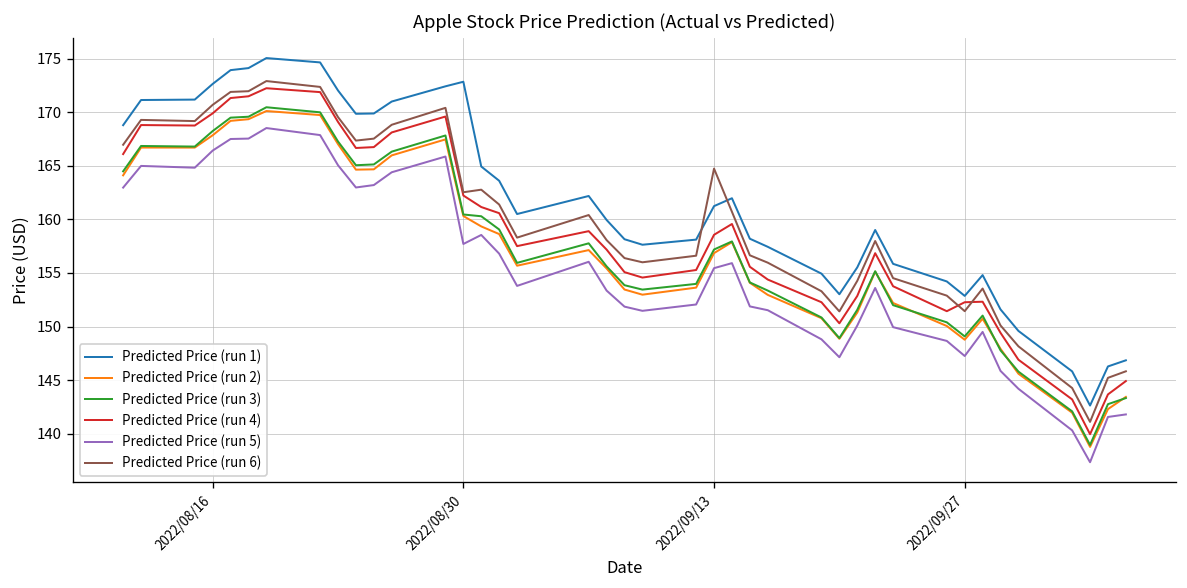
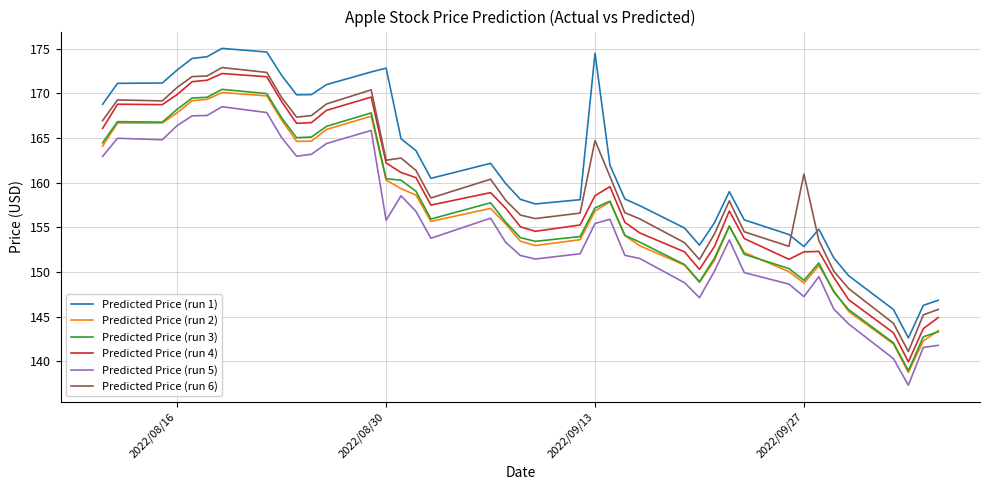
  {
    "Predicted Price (run 1)": {
      "2022/08/16": 173,
      "2022/08/30": 173,
-     "2022/09/13": 161,
+     "2022/09/13": 174,
      "2022/09/27": 153
    },
    "Predicted Price (run 2)": {
      "2022/08/16": 168,
      "2022/09/13": 157,
      "2022/09/27": 149
    },
    "Predicted Price (run 3)": {
      "2022/08/16": 168,
      "2022/09/13": 157,
      "2022/09/27": 149
    },
    "Predicted Price (run 4)": {
      "2022/08/16": 170,
      "2022/08/30": 162,
      "2022/09/13": 159,
      "2022/09/27": 152
    },
    "Predicted Price (run 5)": {
      "2022/08/16": 166,
-     "2022/08/30": 158,
+     "2022/08/30": 156,
      "2022/09/13": 155,
      "2022/09/27": 147
    },
    "Predicted Price (run 6)": {
      "2022/08/16": 171,
      "2022/08/30": 163,
      "2022/09/13": 165,
-     "2022/09/27": 151
+     "2022/09/27": 161
    }
  }
